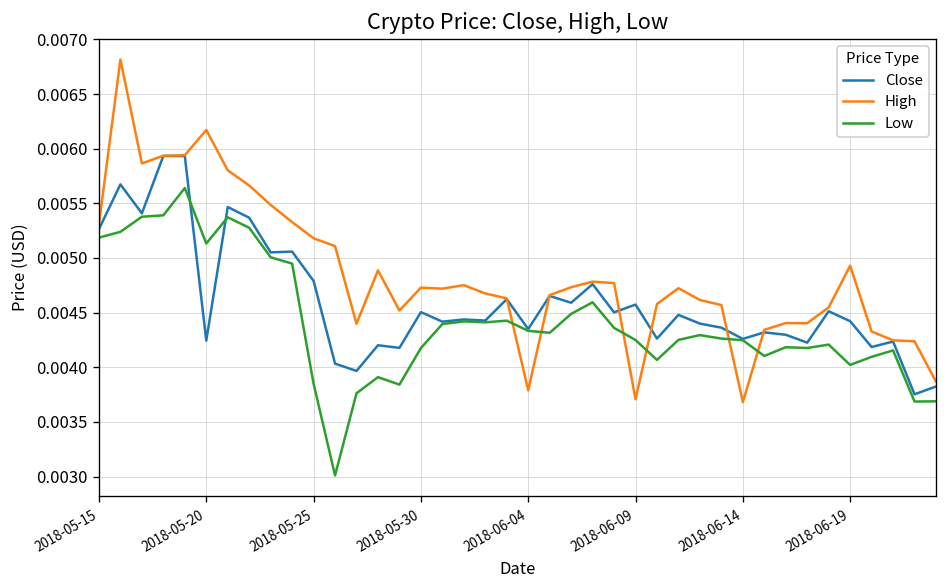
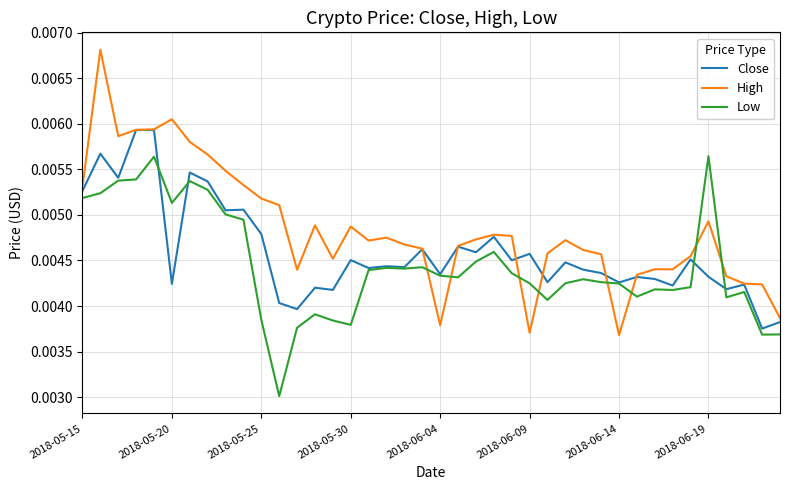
  {
    "Close": {
      "2018-05-15": 0.0053,
      "2018-05-20": 0.0042,
      "2018-05-25": 0.0048,
      "2018-05-30": 0.0045,
      "2018-06-09": 0.0046,
-     "2018-06-19": 0.0044
+     "2018-06-19": 0.0043
    },
    "High": {
      "2018-05-15": 0.0053,
-     "2018-05-20": 0.0062,
+     "2018-05-20": 0.0061,
      "2018-05-25": 0.0052,
-     "2018-05-30": 0.0047,
+     "2018-05-30": 0.0049,
      "2018-06-04": 0.0038,
      "2018-06-09": 0.0037,
      "2018-06-14": 0.0037,
      "2018-06-19": 0.0049
    },
    "Low": {
      "2018-05-15": 0.0052,
      "2018-05-20": 0.0051,
      "2018-05-25": 0.0038,
-     "2018-05-30": 0.0042,
+     "2018-05-30": 0.0038,
      "2018-06-09": 0.0042,
-     "2018-06-19": 0.0040
+     "2018-06-19": 0.0056
    }
  }
